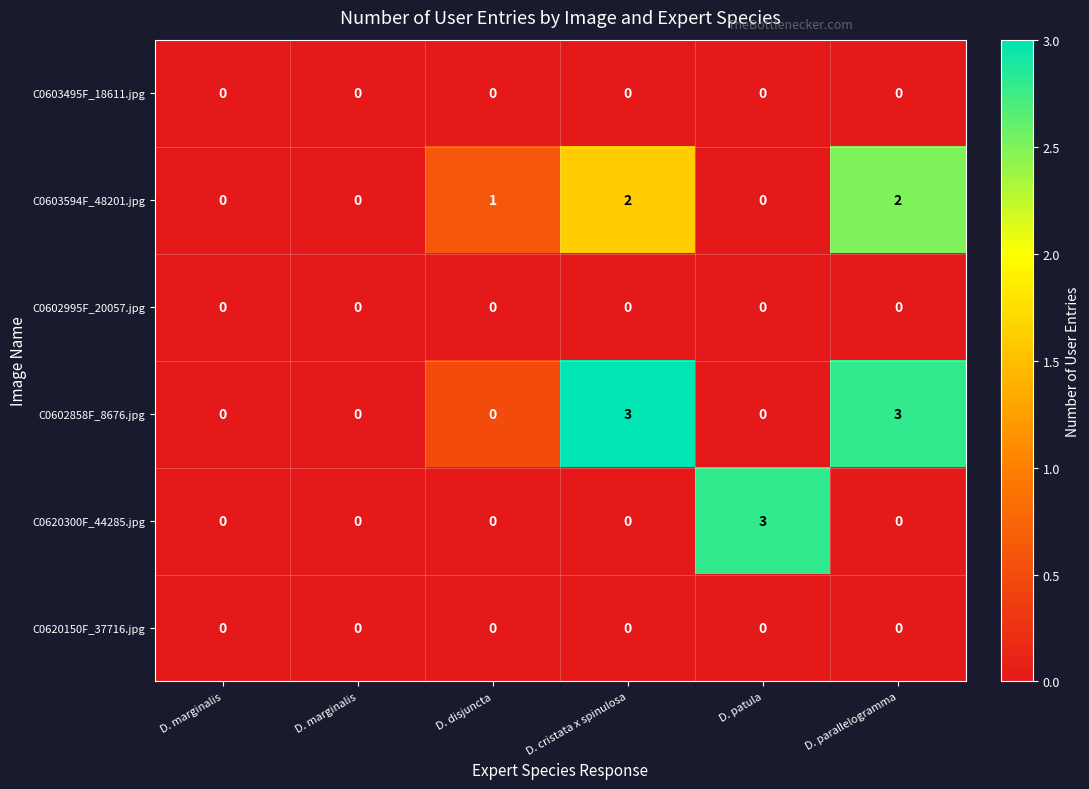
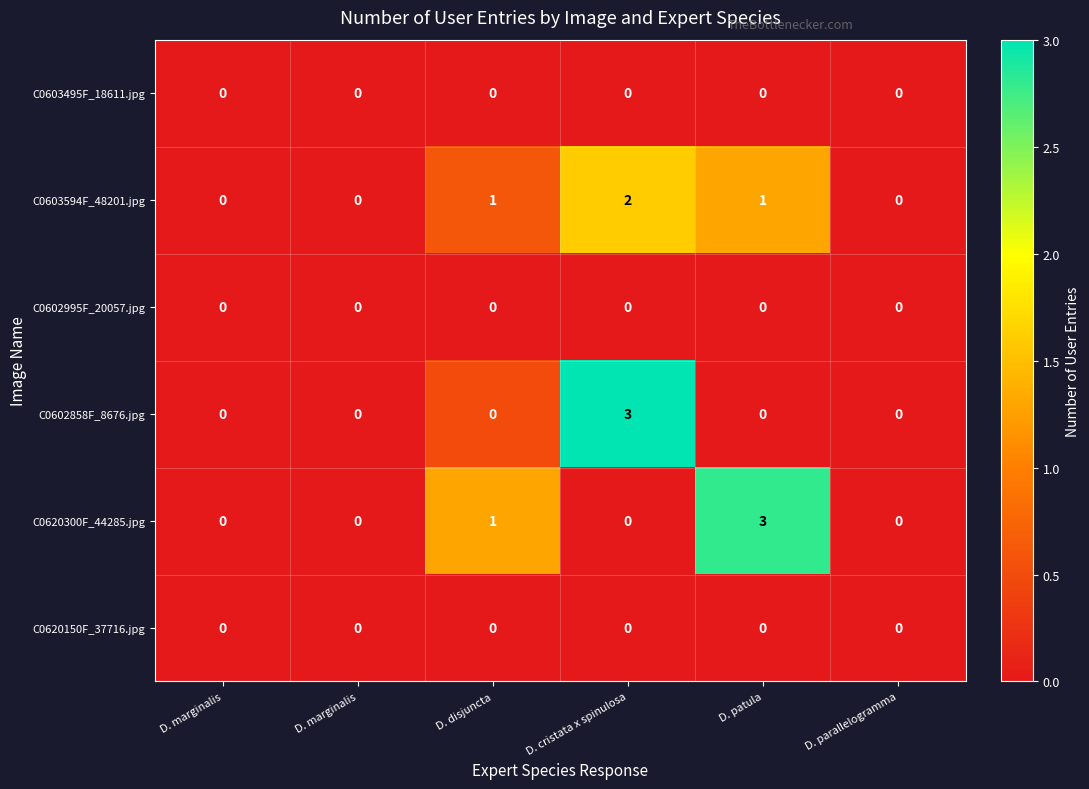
  {
    "C0603495F_18611.jpg": {
      "D. disjuncta": 0,
      "D. cristata x spinulosa": 0,
      "D. patula": 0,
      "D. parallelogramma": 0
    },
    "C0603594F_48201.jpg": {
      "D. disjuncta": 1,
      "D. cristata x spinulosa": 2,
-     "D. patula": 0,
-     "D. parallelogramma": 2
+     "D. patula": 1,
+     "D. parallelogramma": 0
    },
    "C0602995F_20057.jpg": {
      "D. disjuncta": 0,
      "D. cristata x spinulosa": 0,
      "D. patula": 0,
      "D. parallelogramma": 0
    },
    "C0602858F_8676.jpg": {
      "D. disjuncta": 0,
      "D. cristata x spinulosa": 3,
      "D. patula": 0,
-     "D. parallelogramma": 3
+     "D. parallelogramma": 0
    },
    "C0620300F_44285.jpg": {
-     "D. disjuncta": 0,
+     "D. disjuncta": 1,
      "D. cristata x spinulosa": 0,
      "D. patula": 3,
      "D. parallelogramma": 0
    },
    "C0620150F_37716.jpg": {
      "D. disjuncta": 0,
      "D. cristata x spinulosa": 0,
      "D. patula": 0,
      "D. parallelogramma": 0
    }
  }
